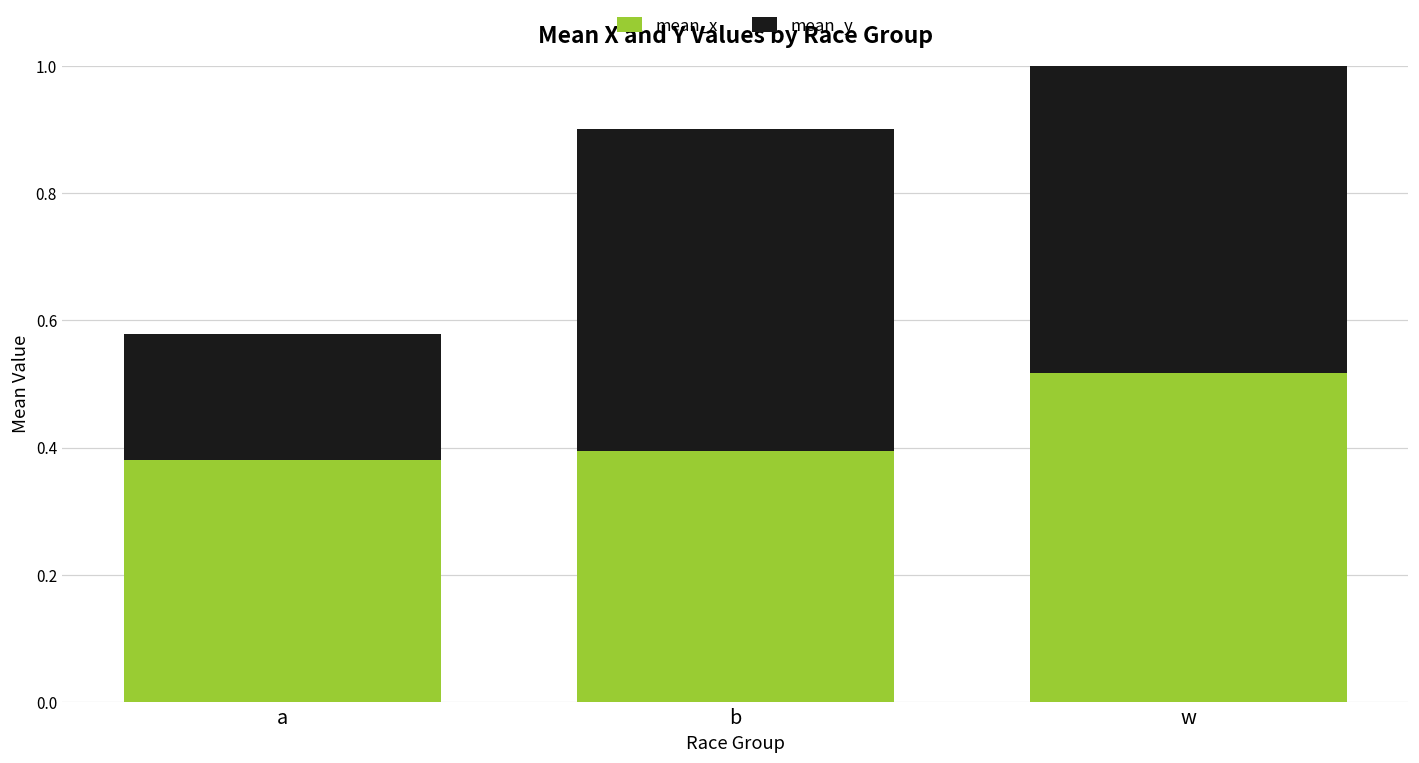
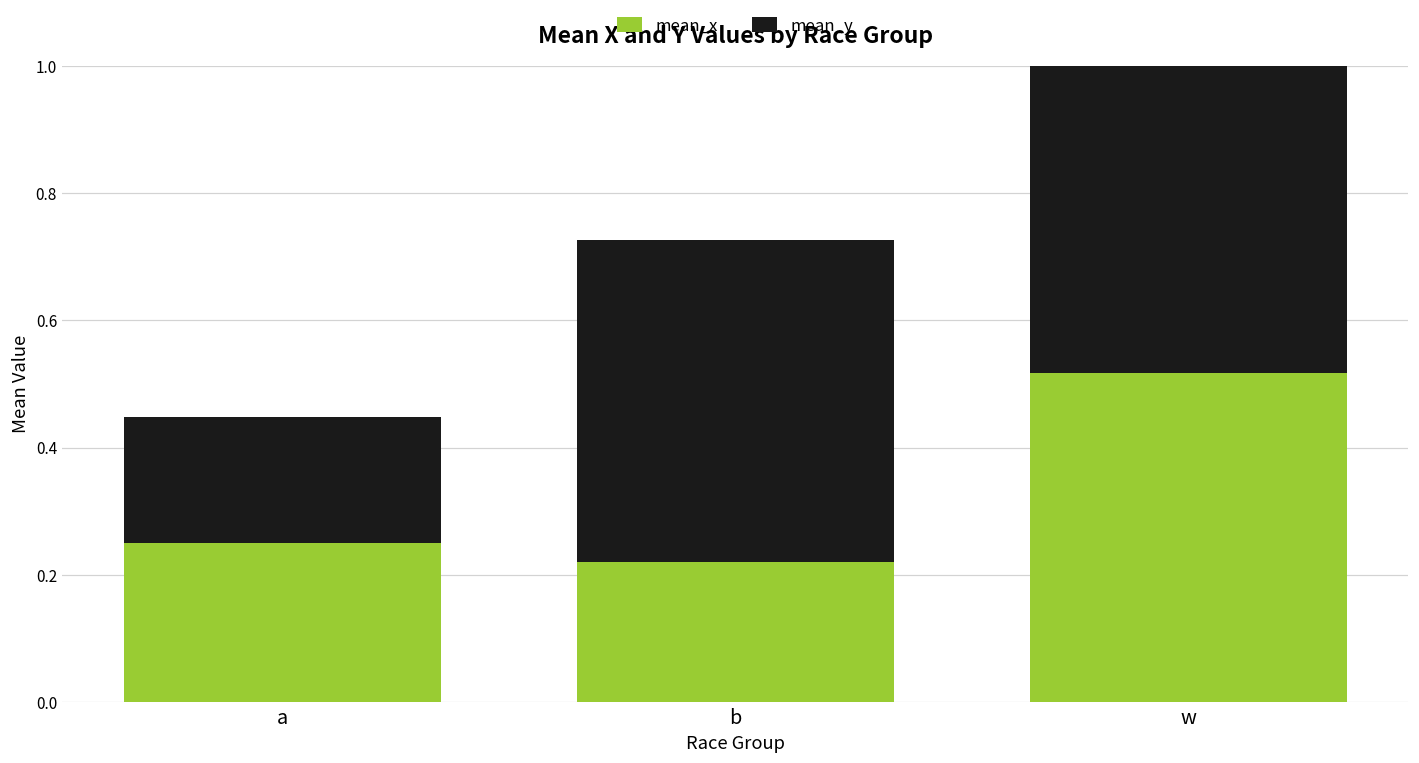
  {
    "mean_x": {
-     "a": 0.38,
-     "b": 0.39,
+     "a": 0.25,
+     "b": 0.22,
      "w": 0.52
    },
    "mean_y": {
      "a": 0.20,
      "b": 0.51
    }
  }
